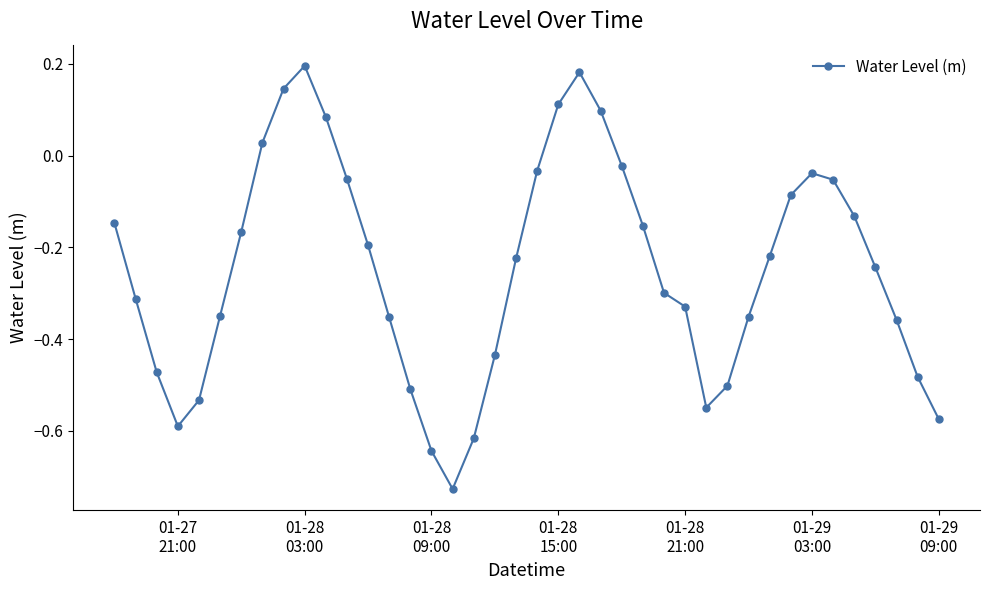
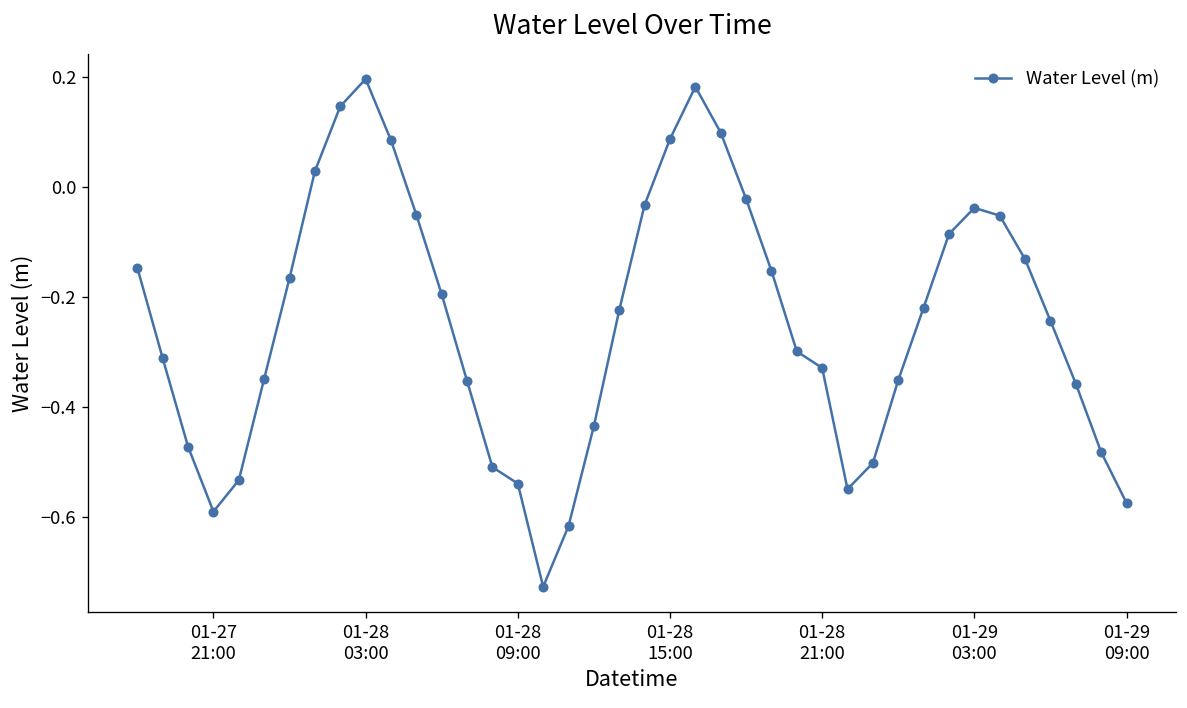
  {
    "01-27 21:00": -0.59,
    "01-28 03:00": 0.20,
-   "01-28 09:00": -0.64,
-   "01-28 15:00": 0.11,
+   "01-28 09:00": -0.54,
+   "01-28 15:00": 0.09,
    "01-28 21:00": -0.33,
    "01-29 03:00": -0.04,
    "01-29 09:00": -0.57
  }
